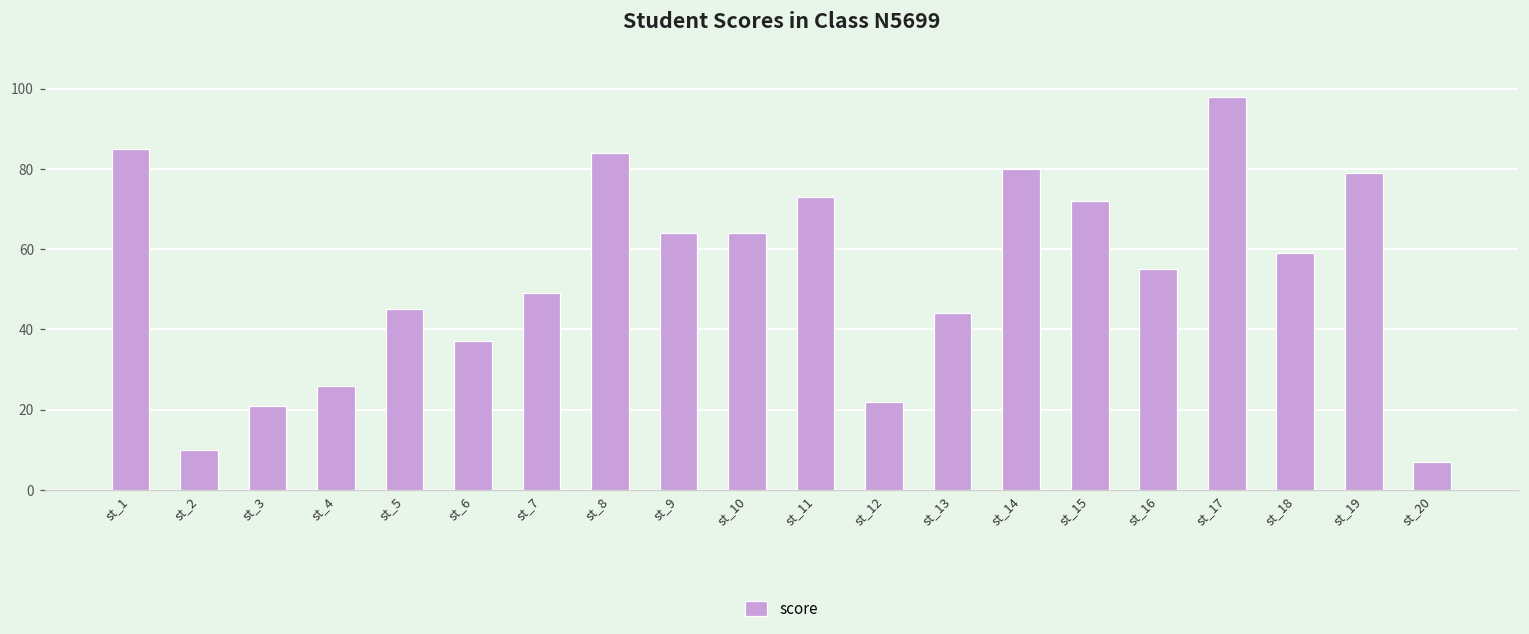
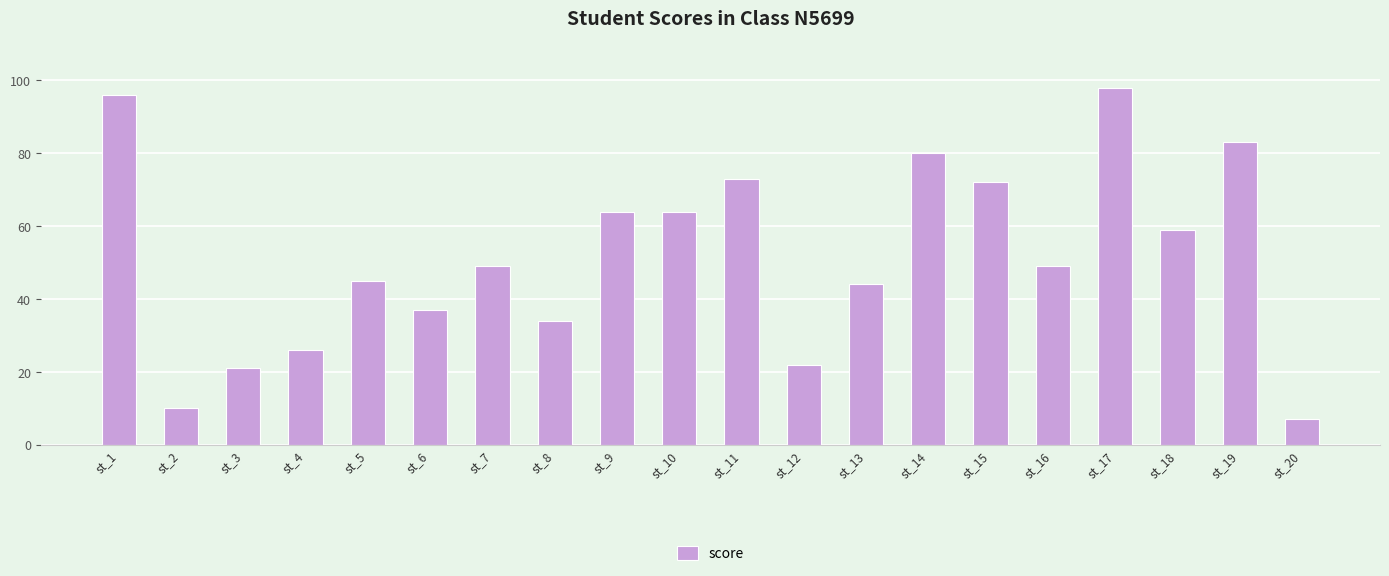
  {
-   "st_1": 85,
+   "st_1": 96,
    "st_2": 10,
    "st_3": 21,
    "st_4": 26,
    "st_5": 45,
    "st_6": 37,
    "st_7": 49,
-   "st_8": 84,
+   "st_8": 34,
    "st_9": 64,
    "st_10": 64,
    "st_11": 73,
    "st_12": 22,
    "st_13": 44,
    "st_14": 80,
    "st_15": 72,
-   "st_16": 55,
+   "st_16": 49,
    "st_17": 98,
    "st_18": 59,
-   "st_19": 79,
+   "st_19": 83,
    "st_20": 7
  }
